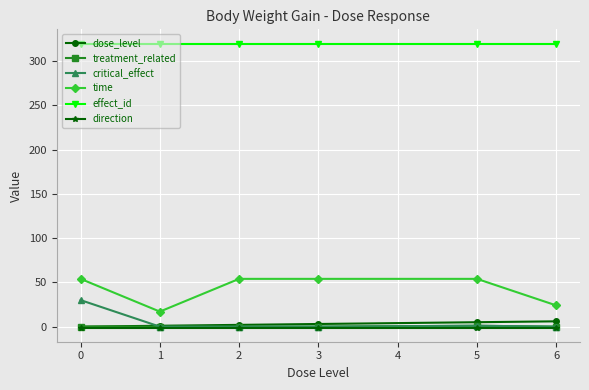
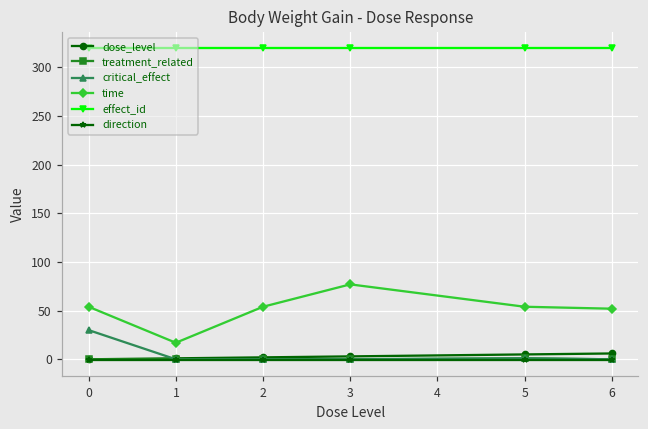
  {
    "time": {
      "0": 50,
      "1": 20,
      "2": 50,
-     "3": 50,
+     "3": 80,
      "5": 50,
-     "6": 20
+     "6": 50
    },
    "effect_id": {
      "2": 320,
      "3": 320,
      "5": 320,
      "6": 320
    }
  }
